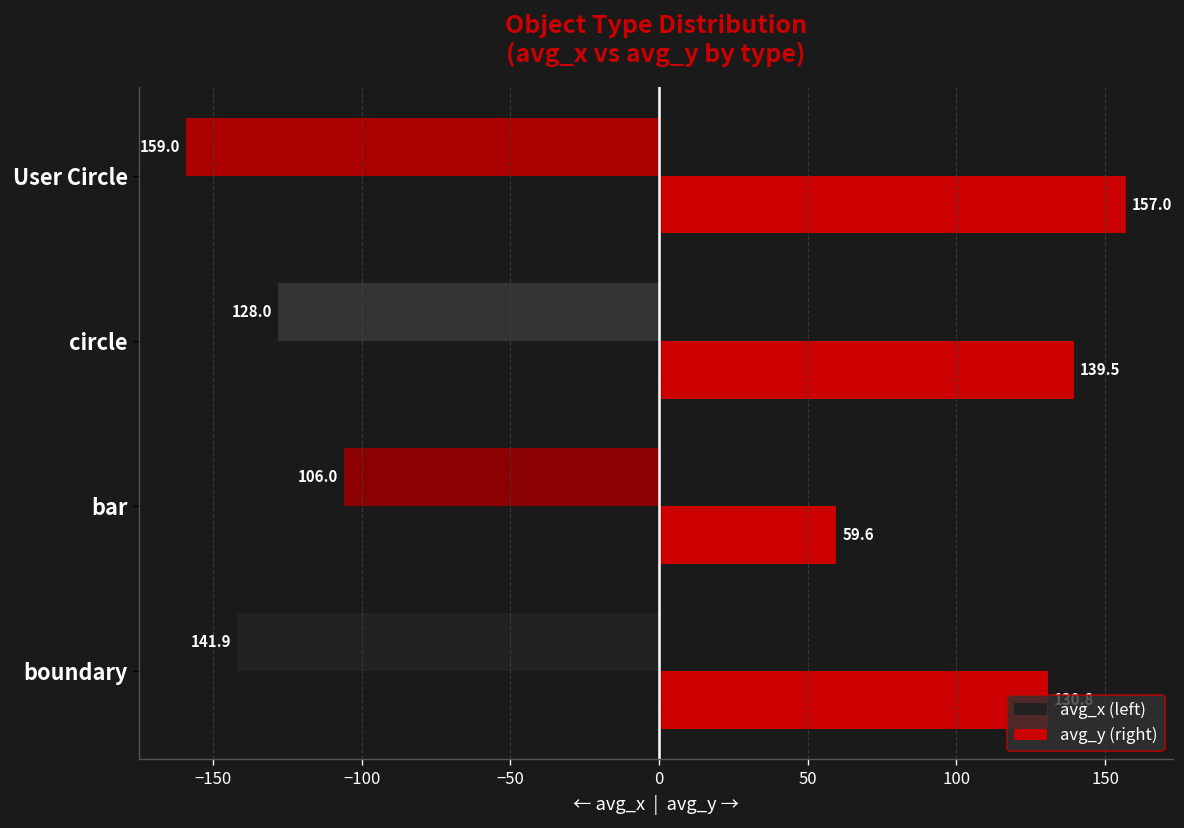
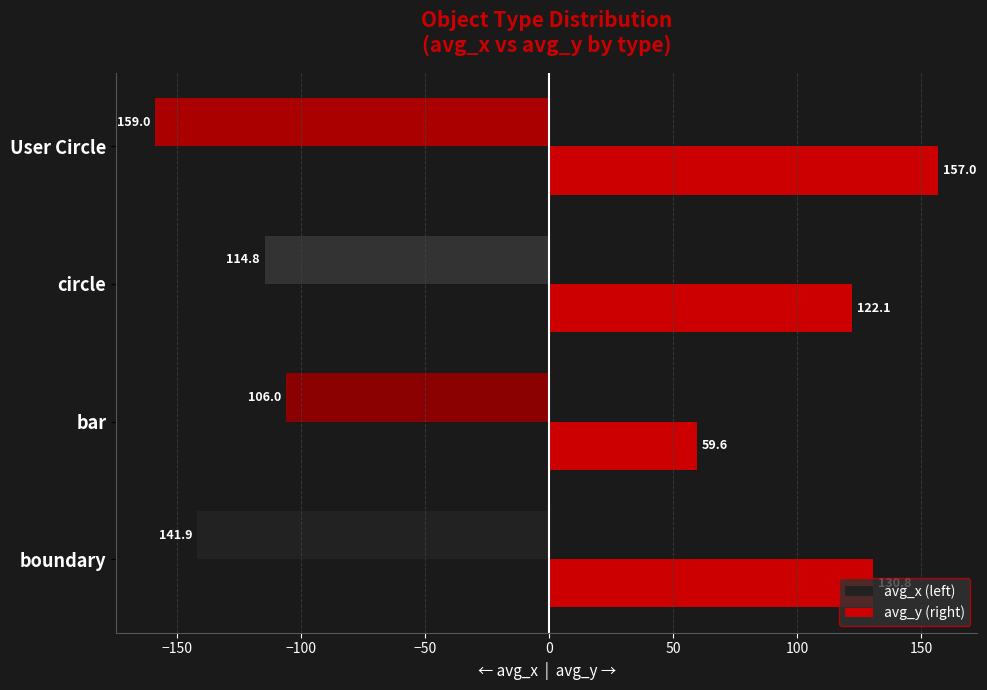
  {
    "avg_x (left)": {
-     "circle": 128.0
+     "circle": 114.8
    },
    "avg_y (right)": {
      "User Circle": 157.0,
-     "circle": 139.5,
+     "circle": 122.1,
      "bar": 59.6
    }
  }
